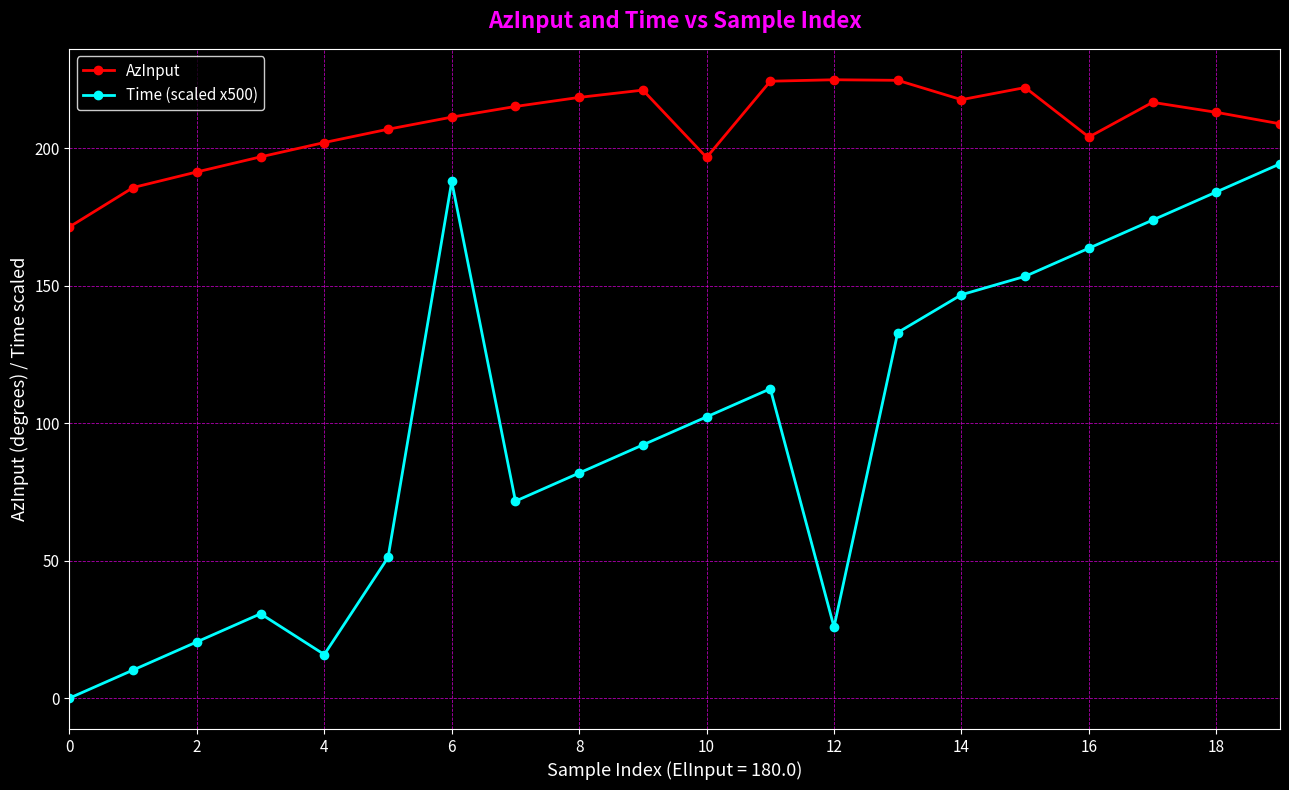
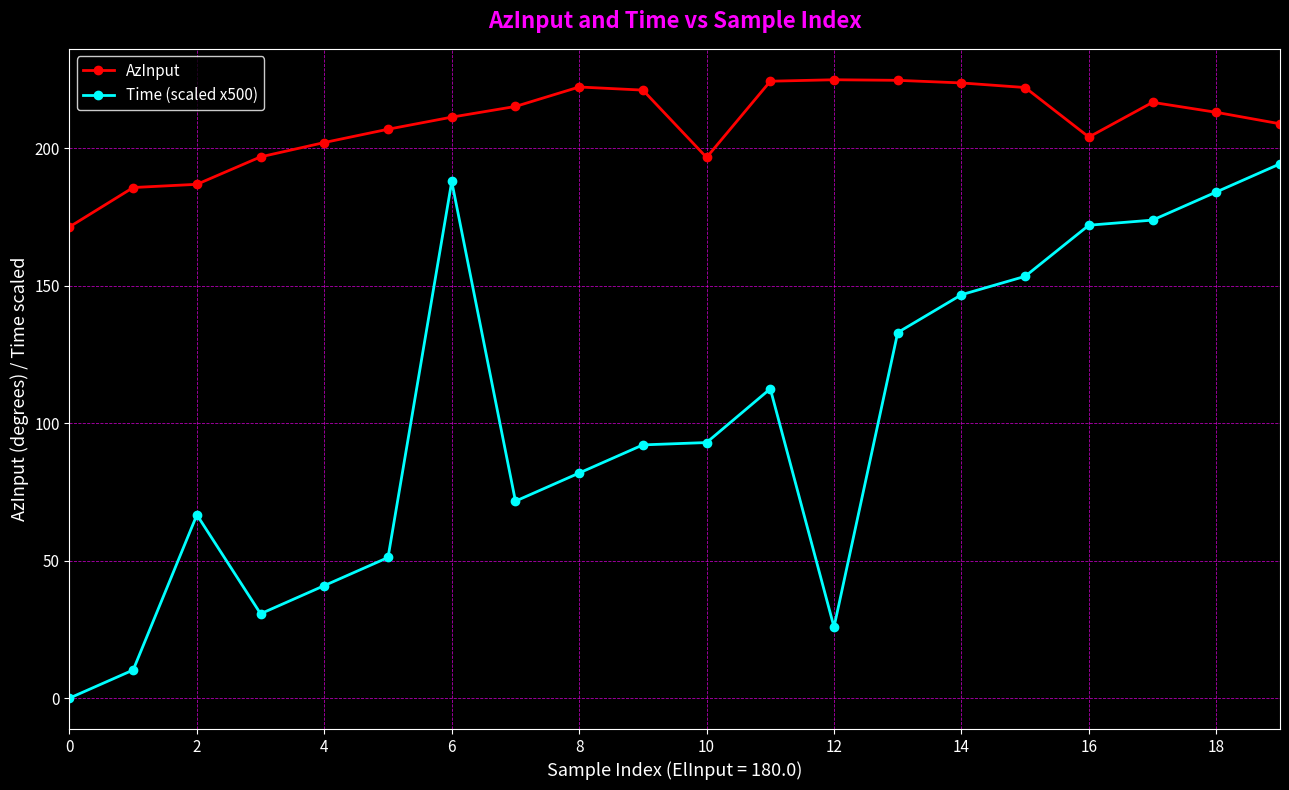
  {
    "AzInput": {
      "0": 171,
-     "2": 191,
+     "2": 187,
      "4": 202,
      "6": 211,
-     "8": 219,
+     "8": 222,
      "10": 197,
      "12": 225,
-     "14": 218,
+     "14": 224,
      "16": 204,
      "18": 213
    },
    "Time (scaled x500)": {
      "0": 0,
-     "2": 20,
-     "4": 16,
+     "2": 67,
+     "4": 41,
      "6": 188,
      "8": 82,
-     "10": 102,
+     "10": 93,
      "12": 26,
      "14": 147,
-     "16": 164,
+     "16": 172,
      "18": 184
    }
  }
